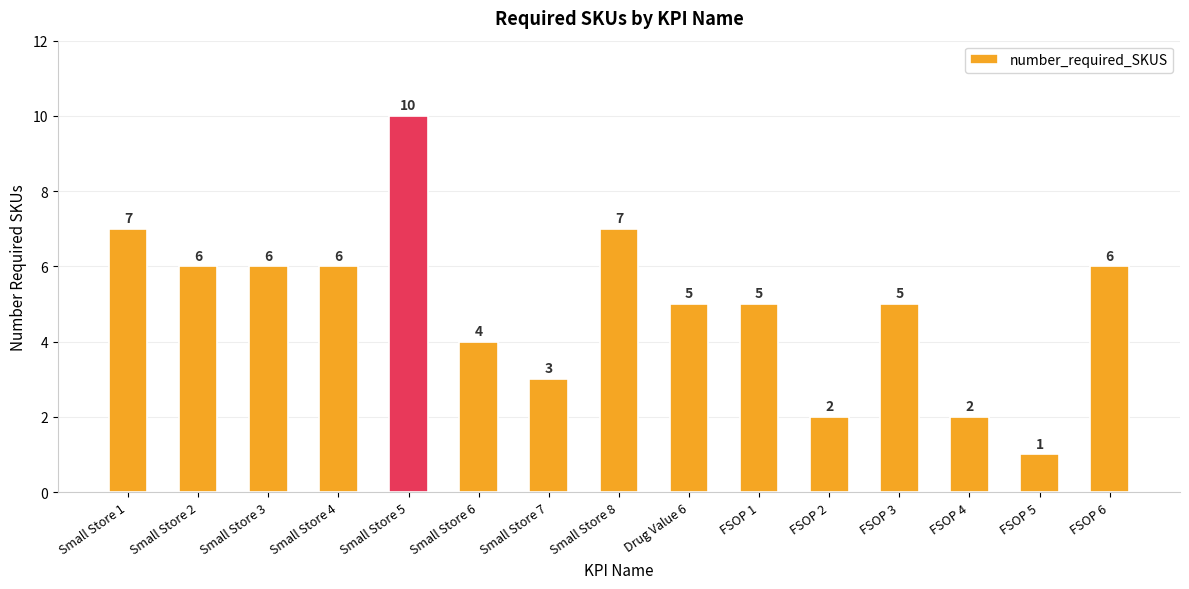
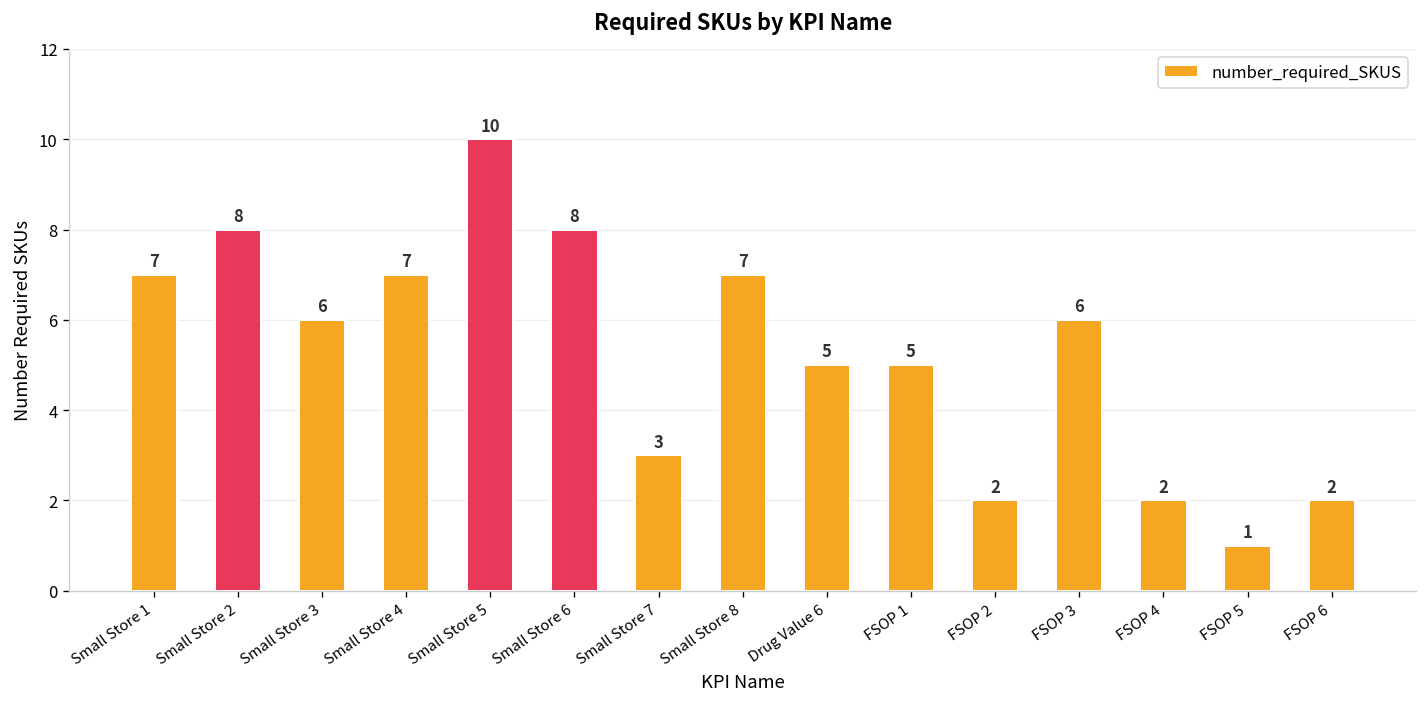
  {
    "Small Store 1": 7,
-   "Small Store 2": 6,
+   "Small Store 2": 8,
    "Small Store 3": 6,
-   "Small Store 4": 6,
+   "Small Store 4": 7,
    "Small Store 5": 10,
-   "Small Store 6": 4,
+   "Small Store 6": 8,
    "Small Store 7": 3,
    "Small Store 8": 7,
    "Drug Value 6": 5,
    "FSOP 1": 5,
    "FSOP 2": 2,
-   "FSOP 3": 5,
+   "FSOP 3": 6,
    "FSOP 4": 2,
    "FSOP 5": 1,
-   "FSOP 6": 6
+   "FSOP 6": 2
  }
